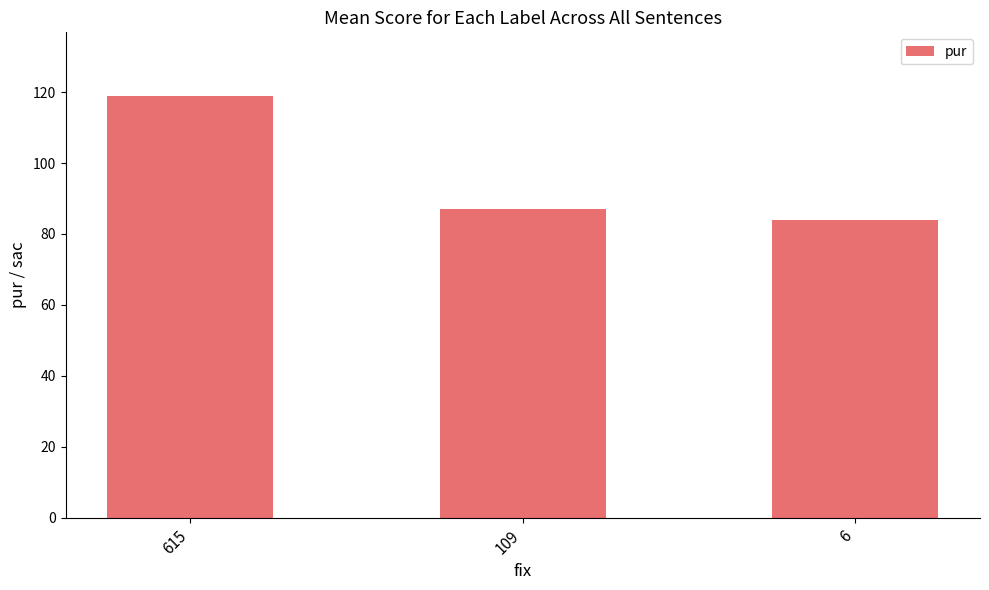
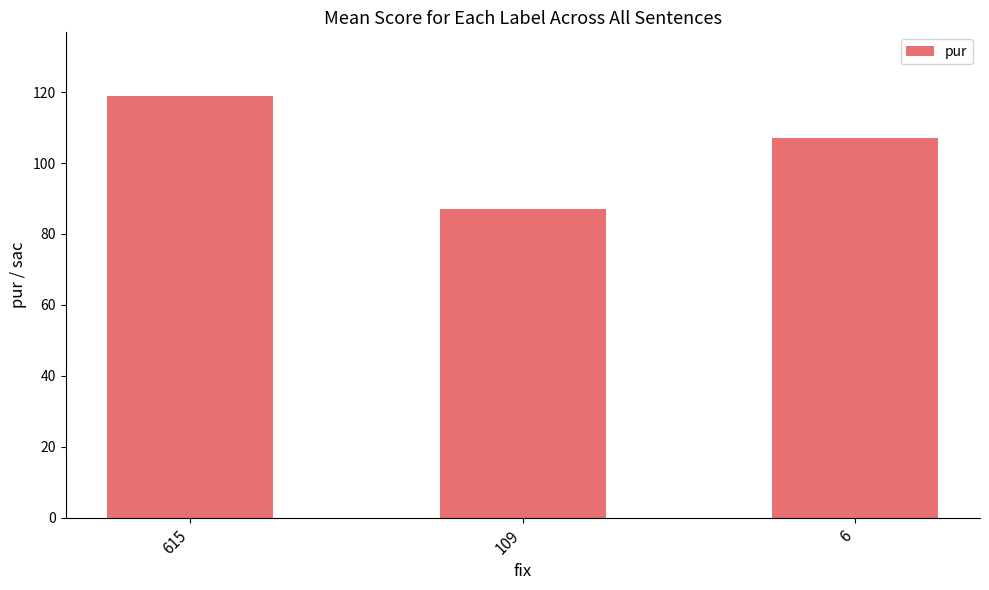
  {
    "615": 119,
    "109": 87,
-   "6": 84
+   "6": 107
  }
